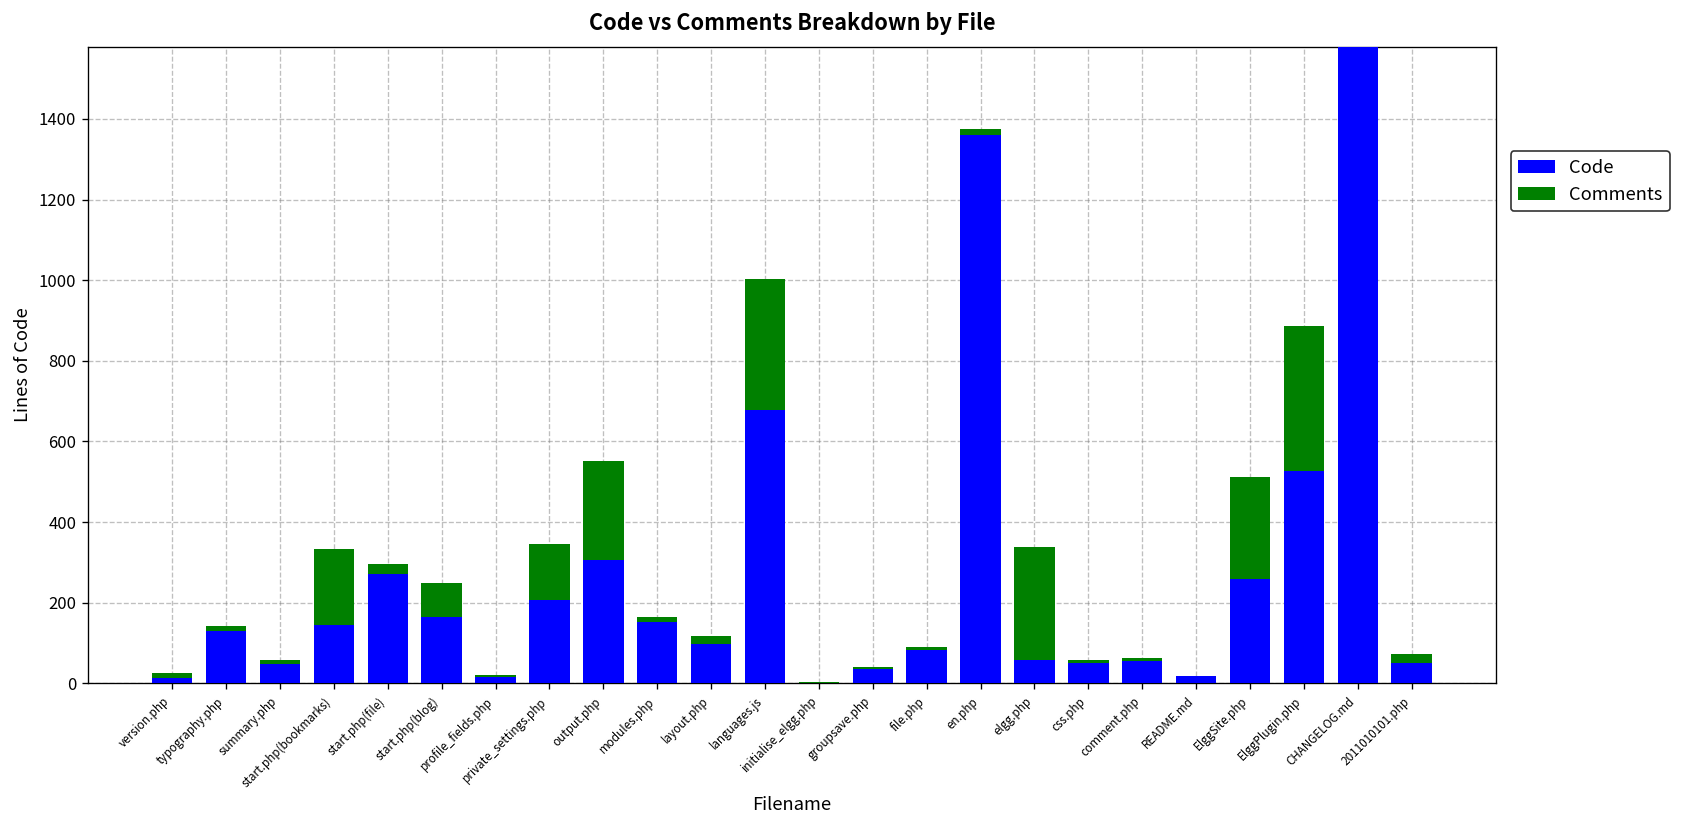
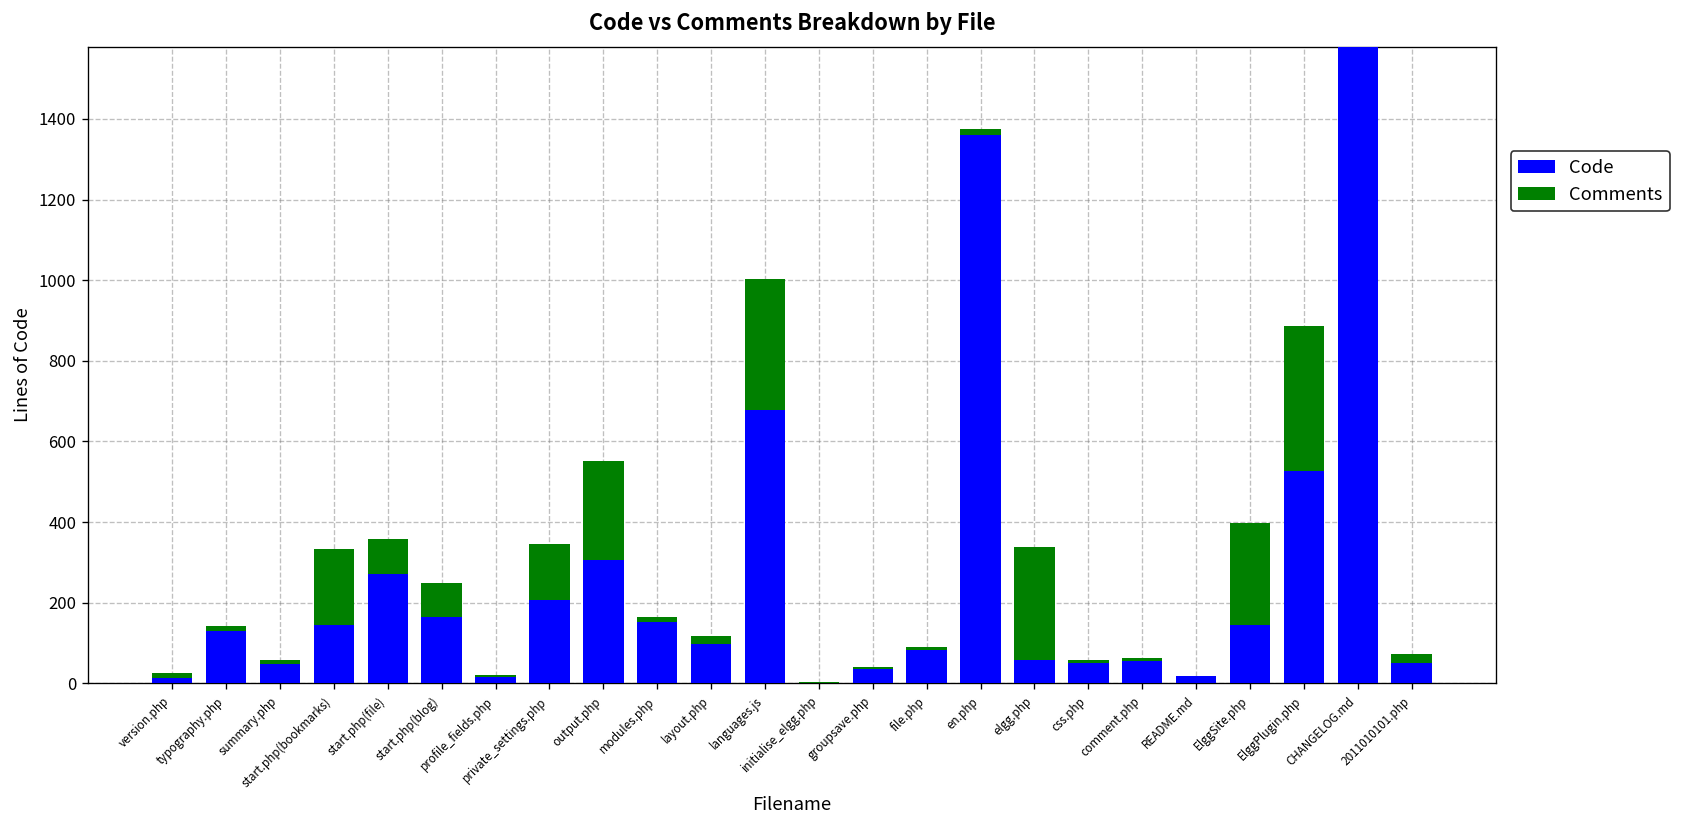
  {
    "Code": {
      "version.php": 10,
      "typography.php": 130,
      "summary.php": 50,
      "start.php(bookmarks)": 140,
      "start.php(file)": 270,
      "start.php(blog)": 170,
      "profile_fields.php": 20,
      "private_settings.php": 210,
      "output.php": 310,
      "modules.php": 150,
      "layout.php": 100,
      "languages.js": 680,
      "groupsave.php": 40,
      "file.php": 80,
      "en.php": 1360,
      "elgg.php": 60,
      "css.php": 50,
      "comment.php": 60,
      "README.md": 20,
-     "ElggSite.php": 260,
+     "ElggSite.php": 150,
      "ElggPlugin.php": 530,
      "CHANGELOG.md": 1580,
      "2011010101.php": 50
    },
    "Comments": {
      "version.php": 10,
      "typography.php": 10,
      "summary.php": 10,
      "start.php(bookmarks)": 190,
-     "start.php(file)": 20,
+     "start.php(file)": 90,
      "start.php(blog)": 80,
      "private_settings.php": 140,
      "output.php": 250,
      "modules.php": 10,
      "layout.php": 20,
      "languages.js": 330,
      "file.php": 10,
      "en.php": 20,
      "elgg.php": 280,
      "README.md": 0,
      "ElggSite.php": 250,
      "ElggPlugin.php": 360,
      "CHANGELOG.md": 0,
      "2011010101.php": 20
    }
  }
